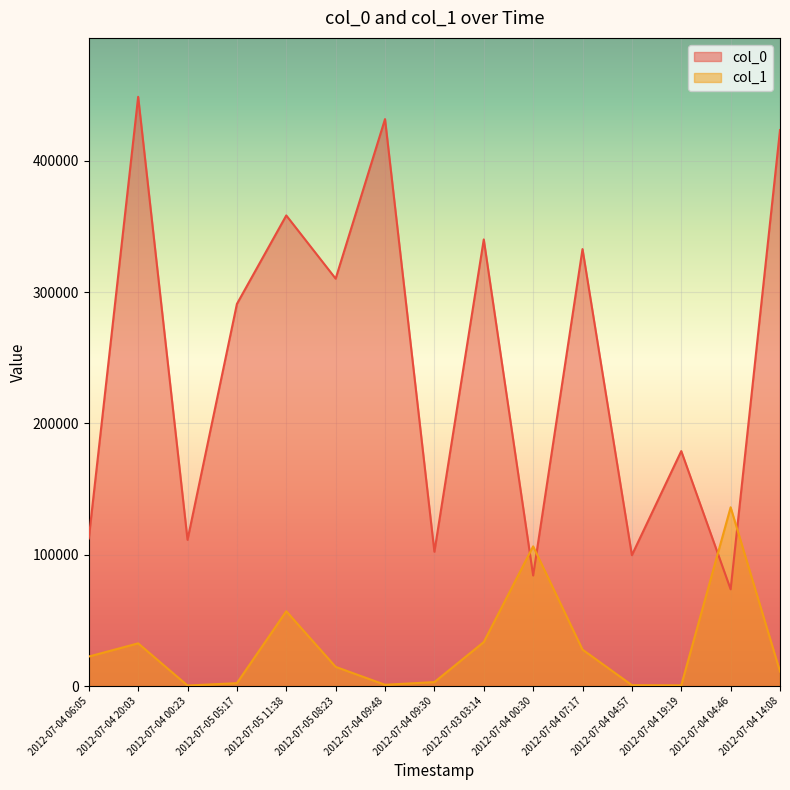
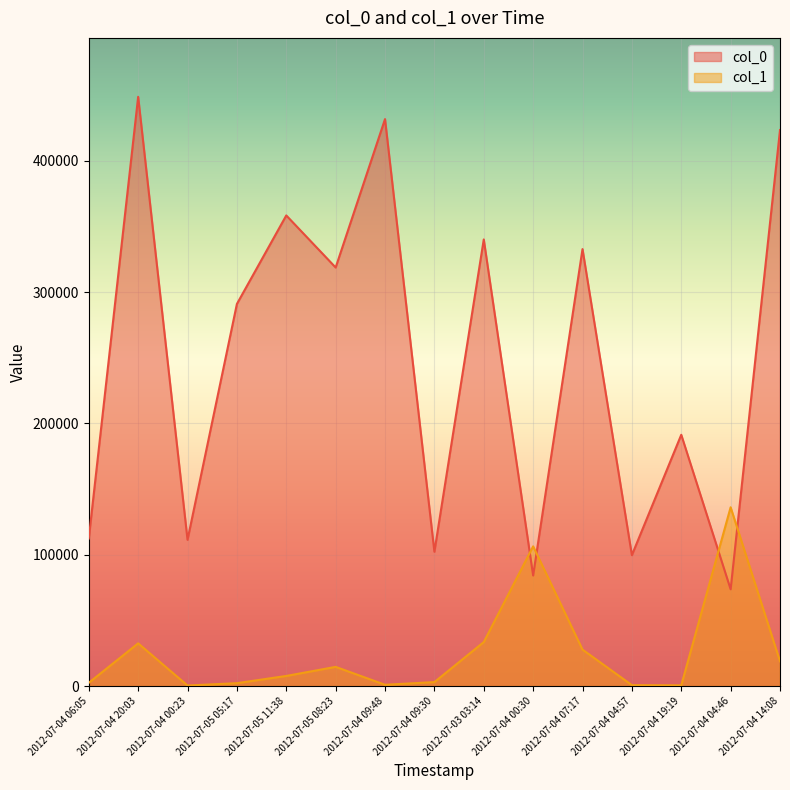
  {
    "col_0": {
      "2012-07-04 06:05": 112000,
      "2012-07-04 20:03": 449000,
      "2012-07-04 00:23": 111000,
      "2012-07-05 05:17": 291000,
      "2012-07-05 11:38": 358000,
-     "2012-07-05 08:23": 310000,
+     "2012-07-05 08:23": 319000,
      "2012-07-04 09:48": 432000,
      "2012-07-04 09:30": 102000,
      "2012-07-03 03:14": 340000,
      "2012-07-04 00:30": 84000,
      "2012-07-04 07:17": 333000,
      "2012-07-04 04:57": 100000,
-     "2012-07-04 19:19": 179000,
+     "2012-07-04 19:19": 191000,
      "2012-07-04 04:46": 74000,
      "2012-07-04 14:08": 423000
    },
    "col_1": {
-     "2012-07-04 06:05": 22000,
+     "2012-07-04 06:05": 2000,
      "2012-07-04 20:03": 33000,
      "2012-07-04 00:23": 0,
      "2012-07-05 05:17": 2000,
-     "2012-07-05 11:38": 57000,
+     "2012-07-05 11:38": 8000,
      "2012-07-05 08:23": 15000,
      "2012-07-04 09:48": 1000,
      "2012-07-04 09:30": 3000,
      "2012-07-03 03:14": 33000,
      "2012-07-04 00:30": 106000,
      "2012-07-04 07:17": 28000,
      "2012-07-04 04:57": 1000,
      "2012-07-04 19:19": 1000,
      "2012-07-04 04:46": 136000,
-     "2012-07-04 14:08": 11000
+     "2012-07-04 14:08": 19000
    }
  }
